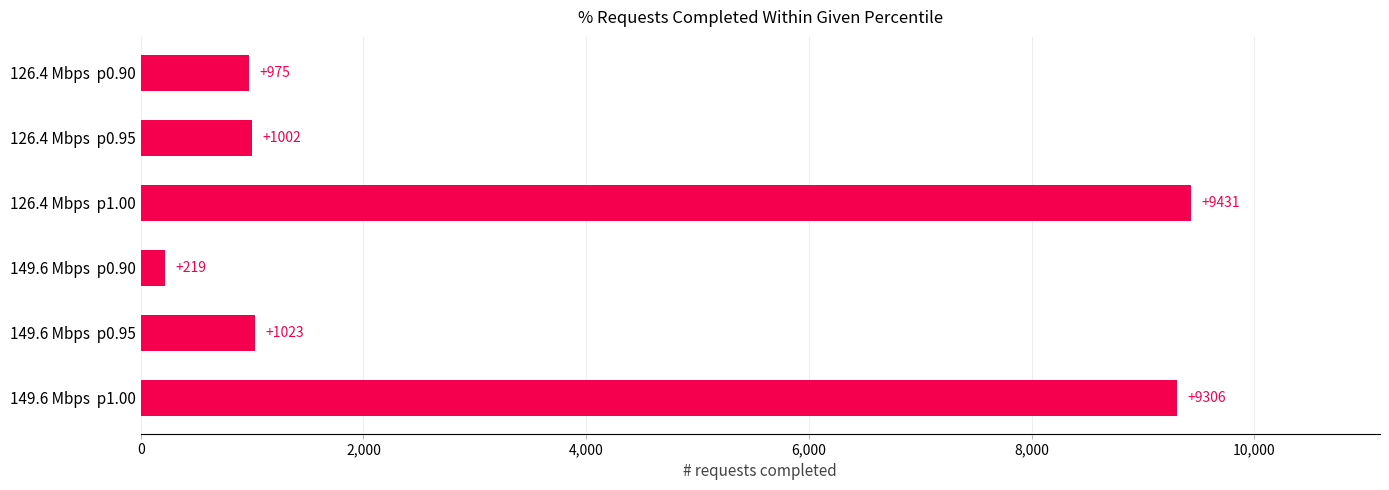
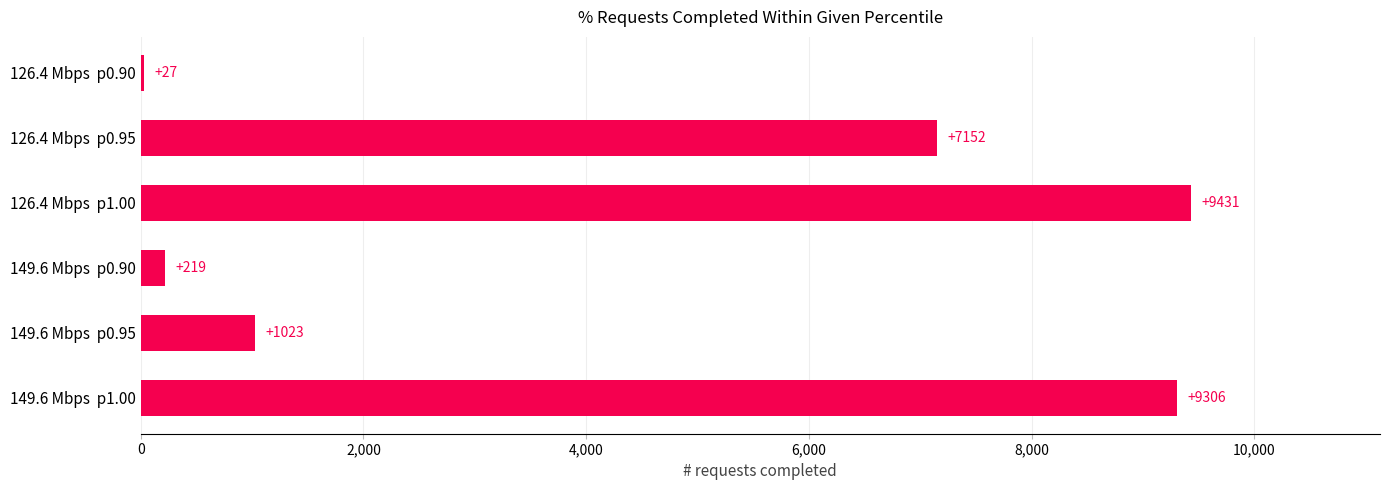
  {
-   "126.4 Mbps p0.90": "+975",
-   "126.4 Mbps p0.95": "+1002",
+   "126.4 Mbps p0.90": "+27",
+   "126.4 Mbps p0.95": "+7152",
    "126.4 Mbps p1.00": "+9431",
    "149.6 Mbps p0.90": "+219",
    "149.6 Mbps p0.95": "+1023",
    "149.6 Mbps p1.00": "+9306"
  }
